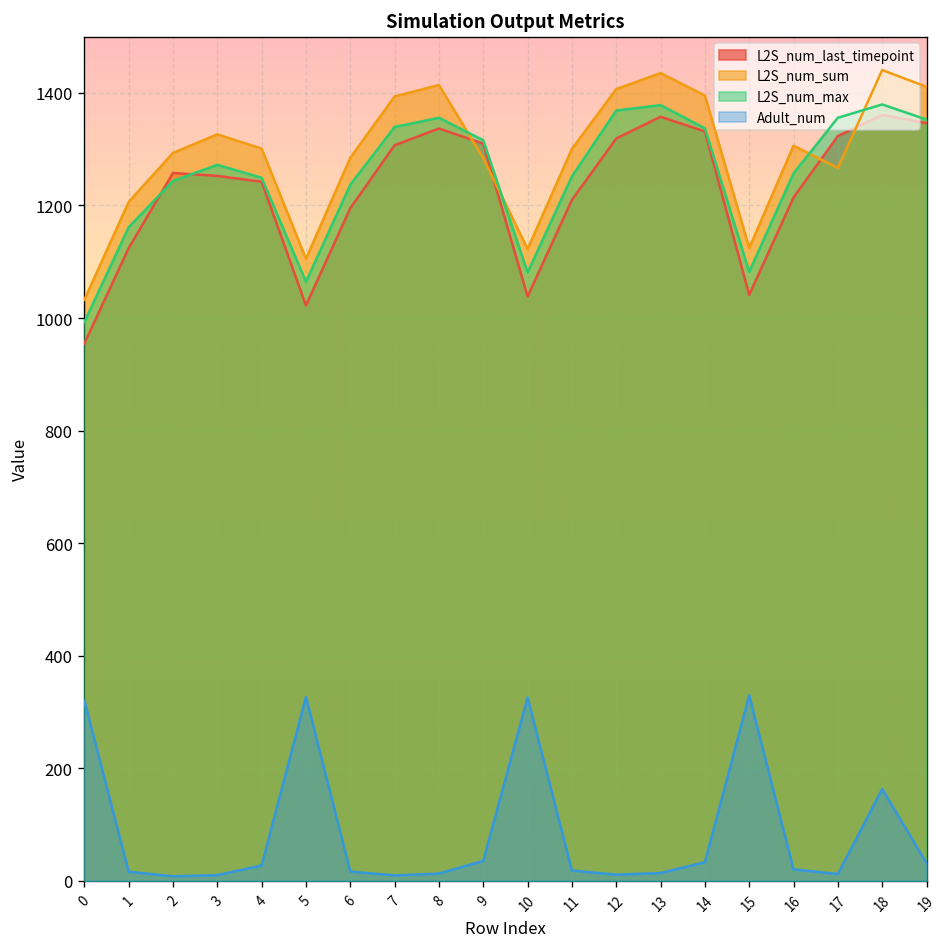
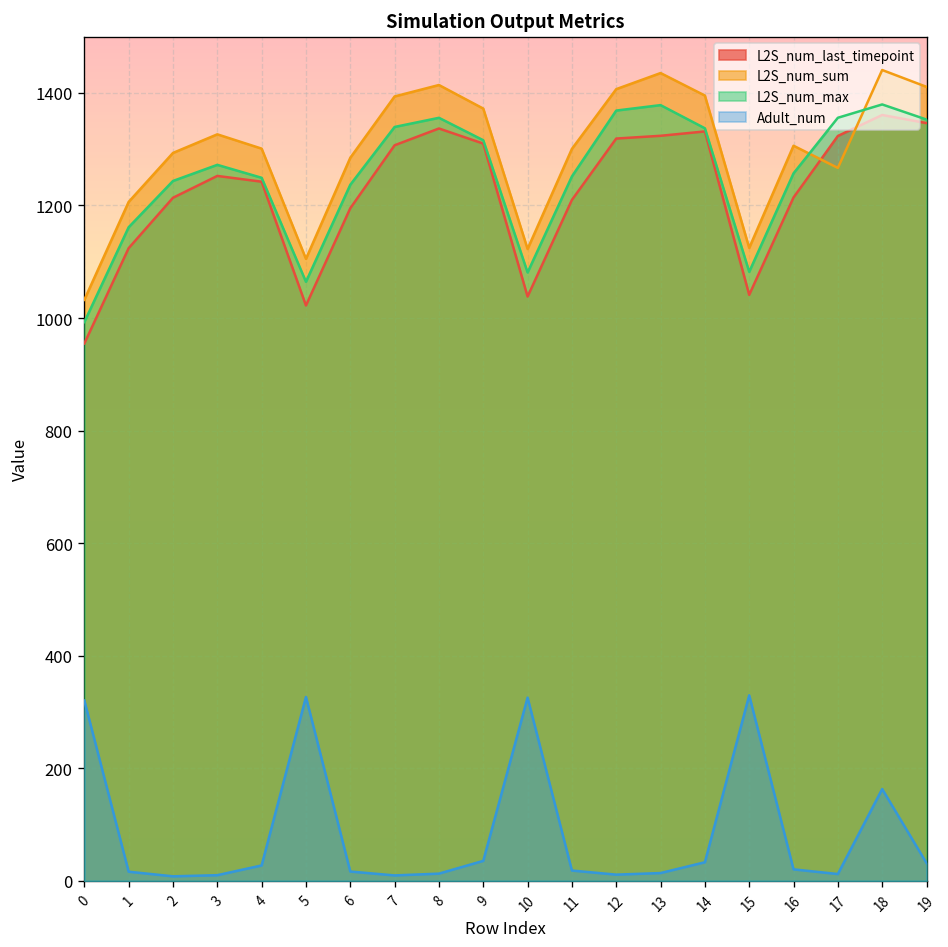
  {
    "L2S_num_last_timepoint": {
      "0": 950,
      "1": 1120,
-     "2": 1260,
+     "2": 1210,
      "3": 1250,
      "4": 1240,
      "5": 1020,
      "6": 1200,
      "7": 1310,
      "8": 1340,
      "9": 1310,
      "10": 1040,
      "11": 1210,
      "12": 1320,
-     "13": 1360,
+     "13": 1320,
      "14": 1330,
      "15": 1040,
      "16": 1210,
      "17": 1320,
      "19": 1350
    },
    "L2S_num_sum": {
      "0": 1030,
      "1": 1210,
      "2": 1290,
      "3": 1330,
      "4": 1300,
      "5": 1110,
      "6": 1280,
      "7": 1390,
      "8": 1410,
-     "9": 1280,
+     "9": 1370,
      "10": 1120,
      "11": 1300,
      "12": 1410,
      "13": 1440,
      "14": 1400,
      "15": 1120,
      "16": 1310,
      "17": 1270,
      "19": 1410
    },
    "L2S_num_max": {
      "0": 990,
      "1": 1160,
      "2": 1240,
      "3": 1270,
      "4": 1250,
      "5": 1060,
      "6": 1240,
      "7": 1340,
      "8": 1360,
      "9": 1320,
      "10": 1080,
      "11": 1250,
      "12": 1370,
      "13": 1380,
      "14": 1340,
      "15": 1080,
      "16": 1260,
      "19": 1350
    },
    "Adult_num": {
      "0": 320,
      "1": 20,
      "2": 10,
      "3": 10,
      "4": 30,
      "5": 330,
      "6": 20,
      "7": 10,
      "8": 10,
      "9": 40,
      "10": 330,
      "11": 20,
      "12": 10,
      "13": 10,
      "14": 30,
      "15": 330,
      "16": 20,
      "17": 10,
      "18": 160,
      "19": 30
    }
  }
